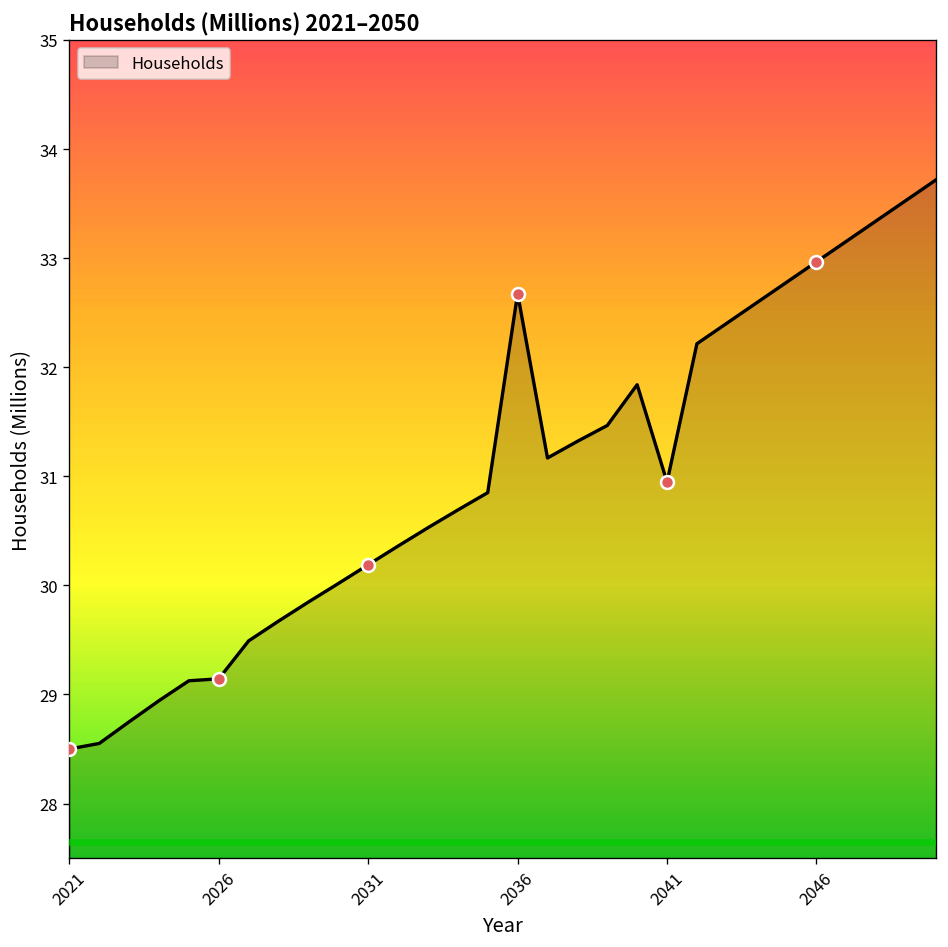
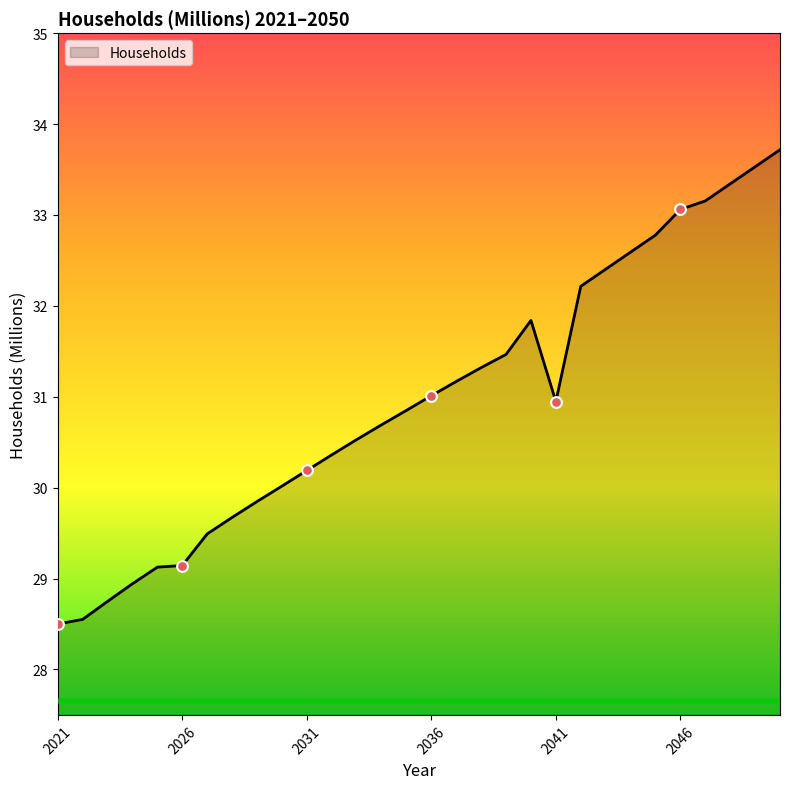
  {
    "Households": {
-     "2036": 32.7,
-     "2046": 33.0
+     "2036": 31.0,
+     "2046": 33.1
    }
  }
